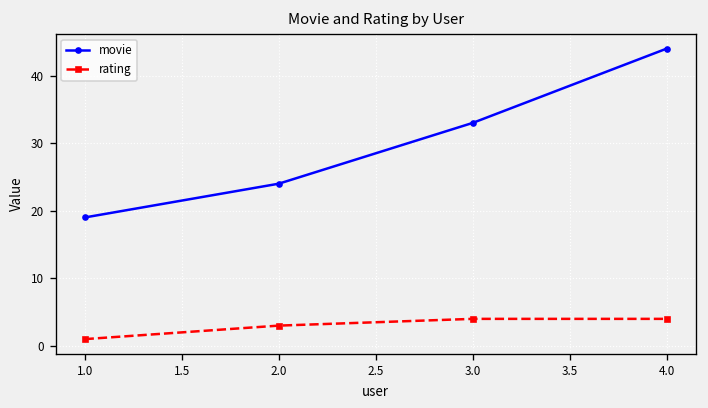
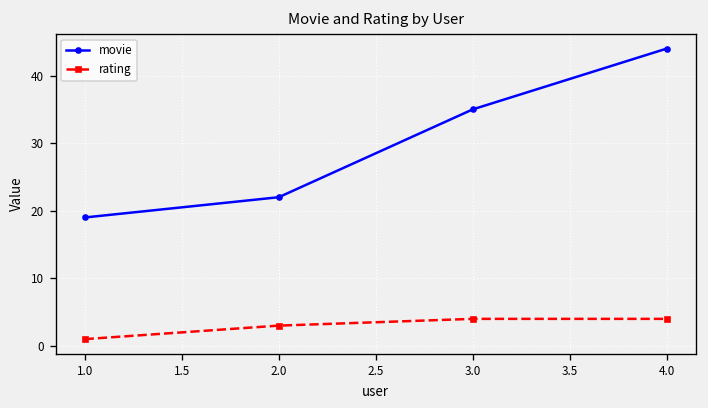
  {
    "movie": {
      "1.0": 19,
-     "2.0": 24,
-     "3.0": 33,
+     "2.0": 22,
+     "3.0": 35,
      "4.0": 44
    },
    "rating": {
      "1.0": 1,
      "2.0": 3,
      "3.0": 4,
      "4.0": 4
    }
  }
